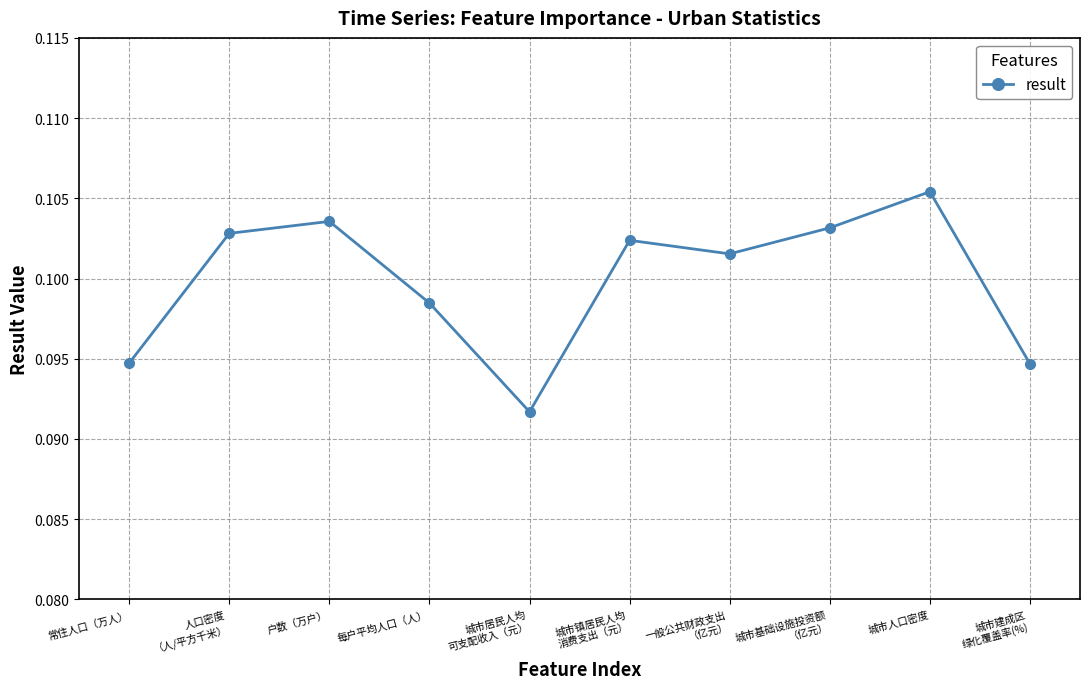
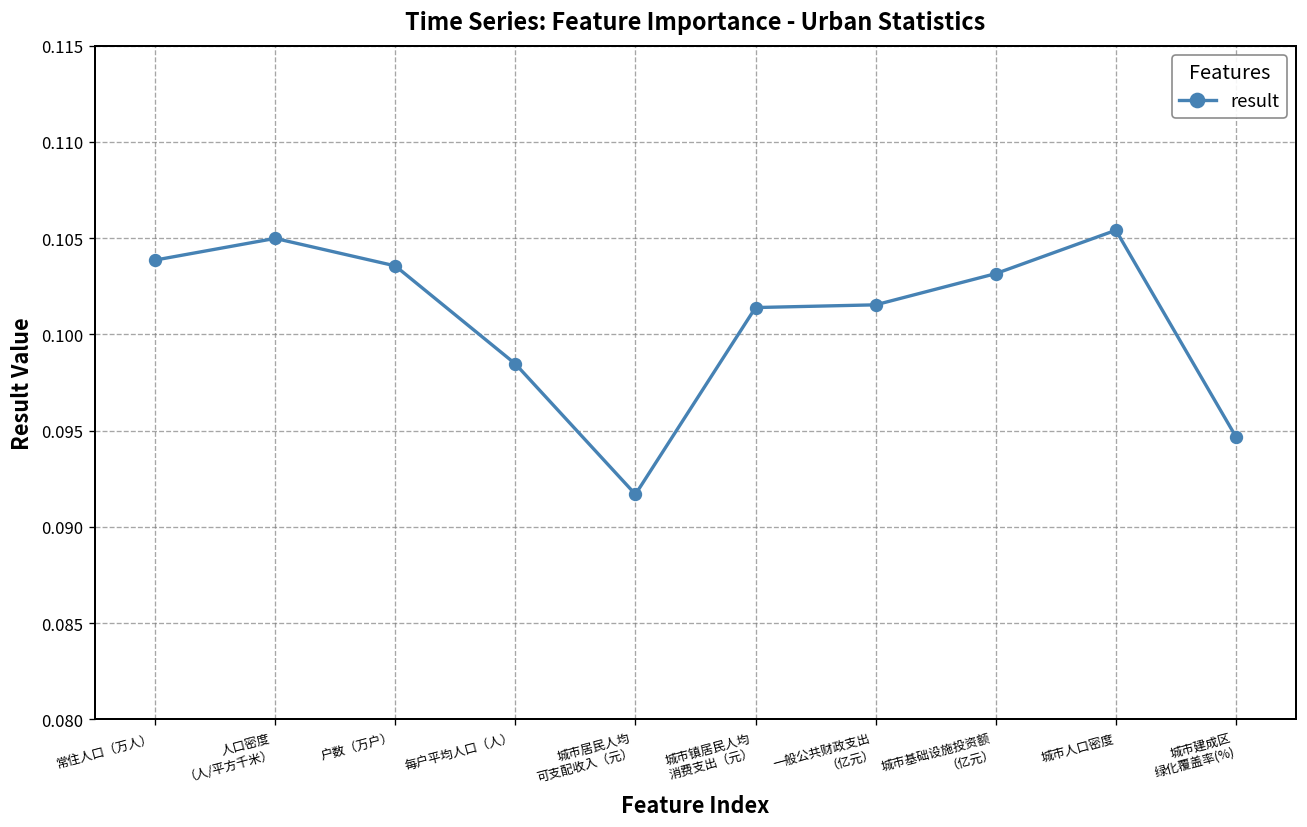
  {
-   "常住人口（万人）": 0.0947,
-   "人口密度 （人/平方千米）": 0.1028,
+   "常住人口（万人）": 0.1039,
+   "人口密度 （人/平方千米）": 0.1050,
    "户数（万户）": 0.1036,
    "每户平均人口（人）": 0.0985,
    "城市居民人均 可支配收入（元）": 0.0917,
-   "城市镇居民人均 消费支出（元）": 0.1024,
+   "城市镇居民人均 消费支出（元）": 0.1014,
    "一般公共财政支出 （亿元）": 0.1015,
    "城市基础设施投资额 （亿元）": 0.1032,
    "城市人口密度": 0.1054,
    "城市建成区 绿化覆盖率(%)": 0.0947
  }
